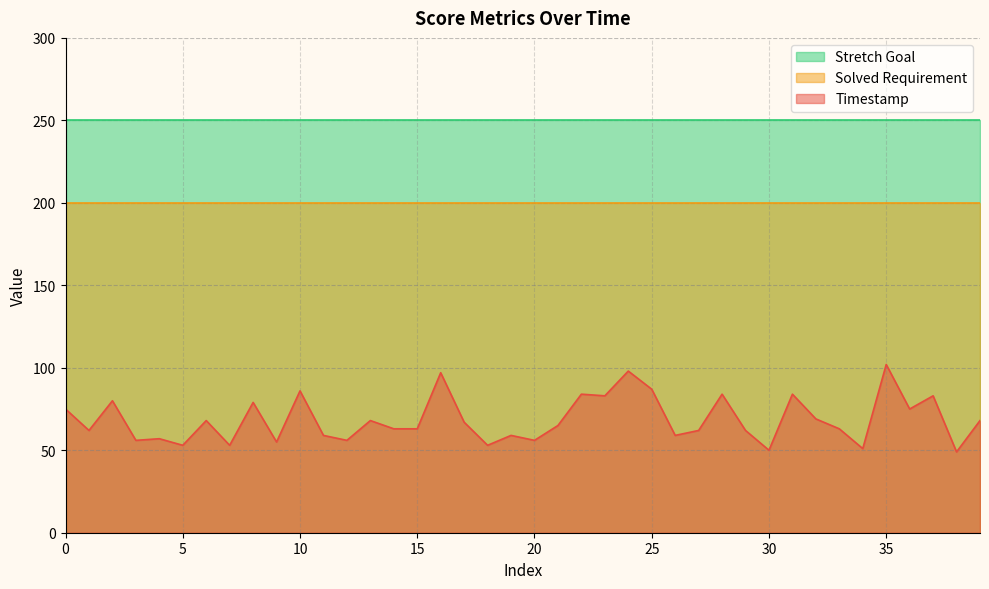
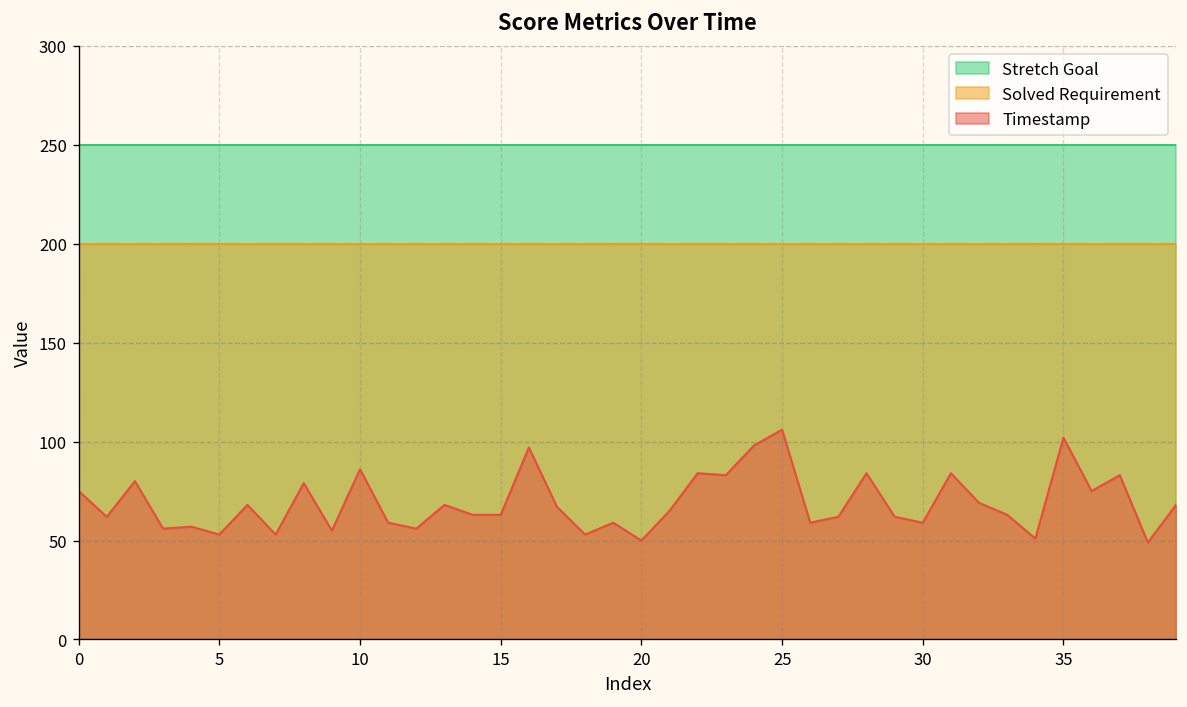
  {
    "Stretch Goal": {
      "0": 250,
      "5": 250,
      "10": 250,
      "15": 250,
      "20": 250,
      "25": 250,
      "30": 250,
      "35": 250
    },
    "Solved Requirement": {
      "0": 200,
      "5": 200,
      "10": 200,
      "15": 200,
      "20": 200,
      "25": 200,
      "30": 200,
      "35": 200
    },
    "Timestamp": {
      "0": 75,
      "5": 53,
      "10": 86,
      "15": 63,
-     "20": 56,
-     "25": 87,
-     "30": 50,
+     "20": 50,
+     "25": 106,
+     "30": 59,
      "35": 102
    }
  }
